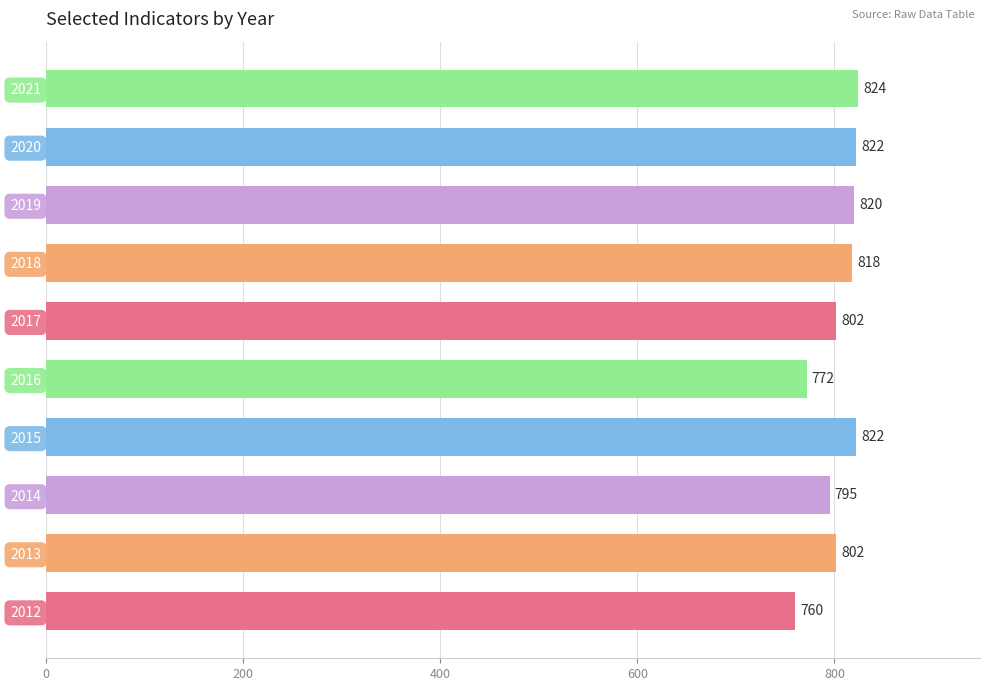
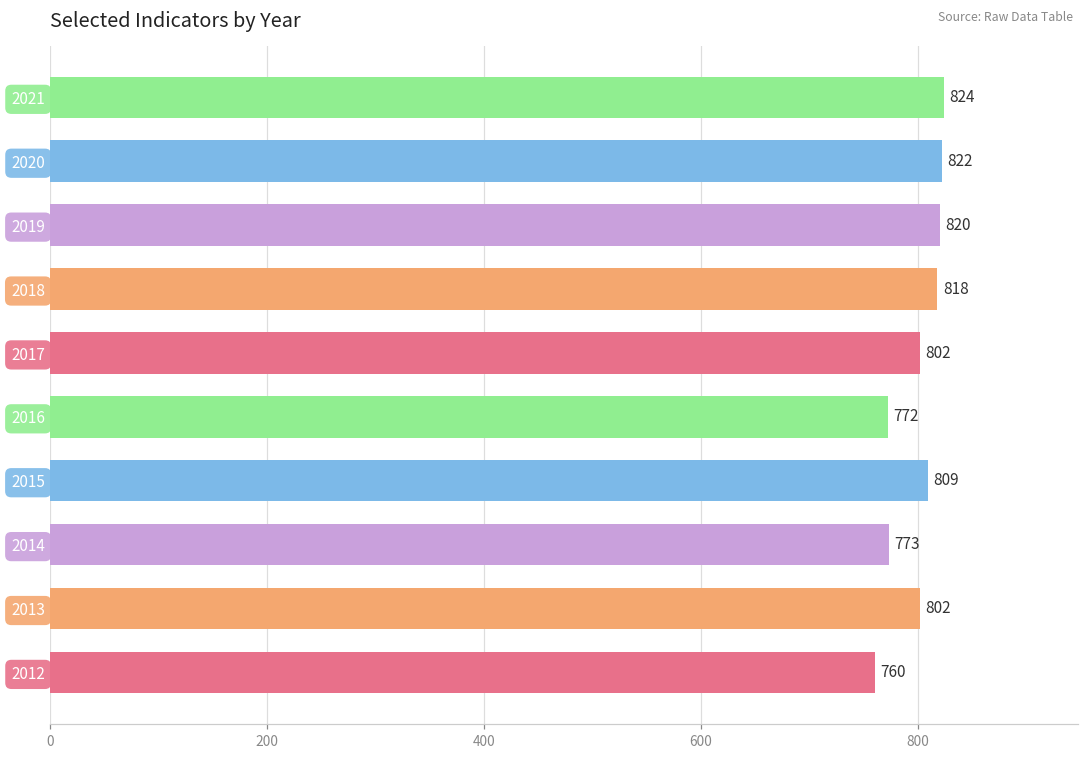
  {
    "2021": 824,
    "2020": 822,
    "2019": 820,
    "2018": 818,
    "2017": 802,
    "2016": 772,
-   "2015": 822,
-   "2014": 795,
+   "2015": 809,
+   "2014": 773,
    "2013": 802,
    "2012": 760
  }
